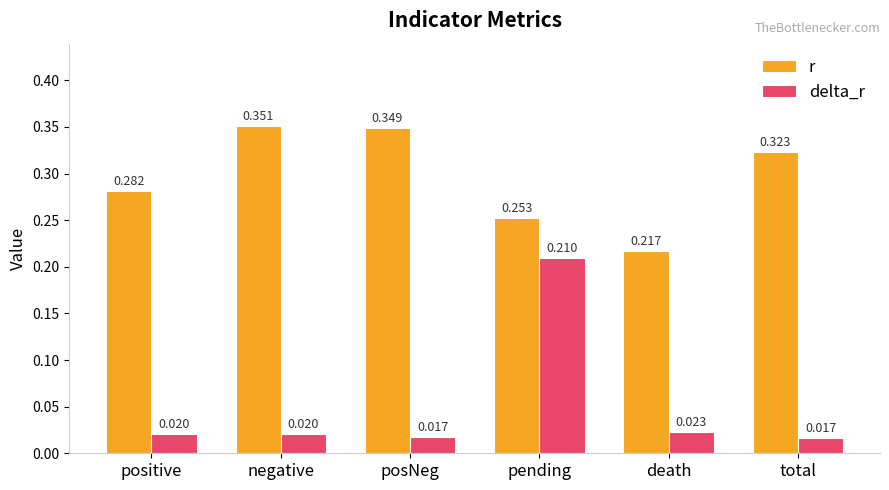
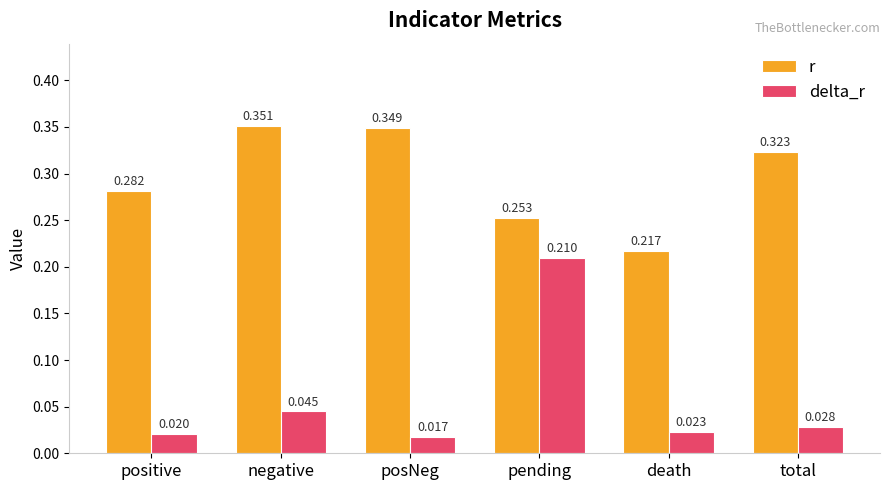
  {
    "r": {
      "positive": 0.282,
      "negative": 0.351,
      "posNeg": 0.349,
      "pending": 0.253,
      "death": 0.217,
      "total": 0.323
    },
    "delta_r": {
      "positive": 0.020,
-     "negative": 0.020,
+     "negative": 0.045,
      "posNeg": 0.017,
      "pending": 0.210,
      "death": 0.023,
-     "total": 0.017
+     "total": 0.028
    }
  }
